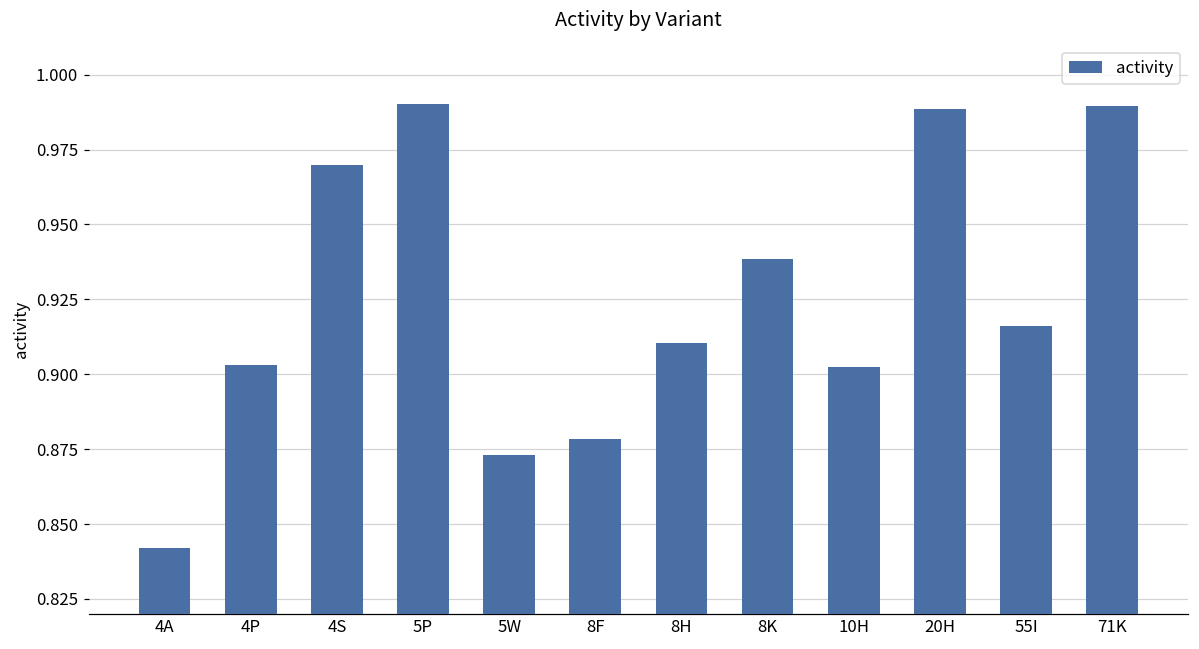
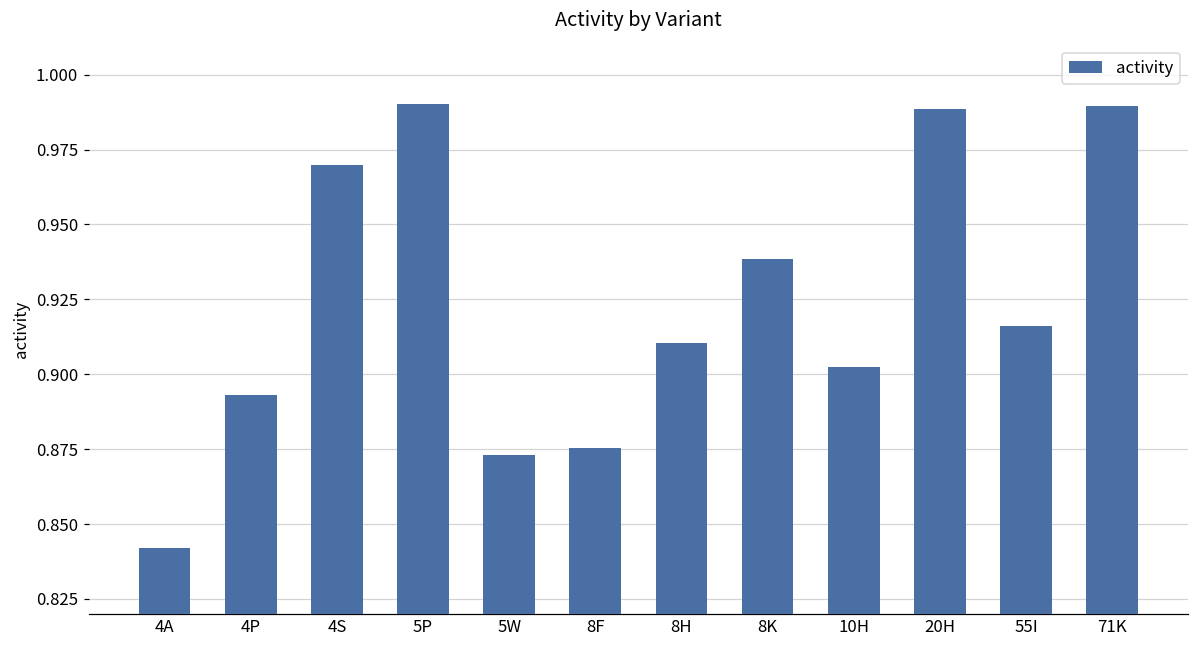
  {
    "4A": 0.842,
-   "4P": 0.903,
+   "4P": 0.893,
    "4S": 0.970,
    "5P": 0.990,
    "5W": 0.873,
-   "8F": 0.879,
+   "8F": 0.875,
    "8H": 0.911,
    "8K": 0.939,
    "10H": 0.903,
    "20H": 0.989,
    "55I": 0.916,
    "71K": 0.990
  }
